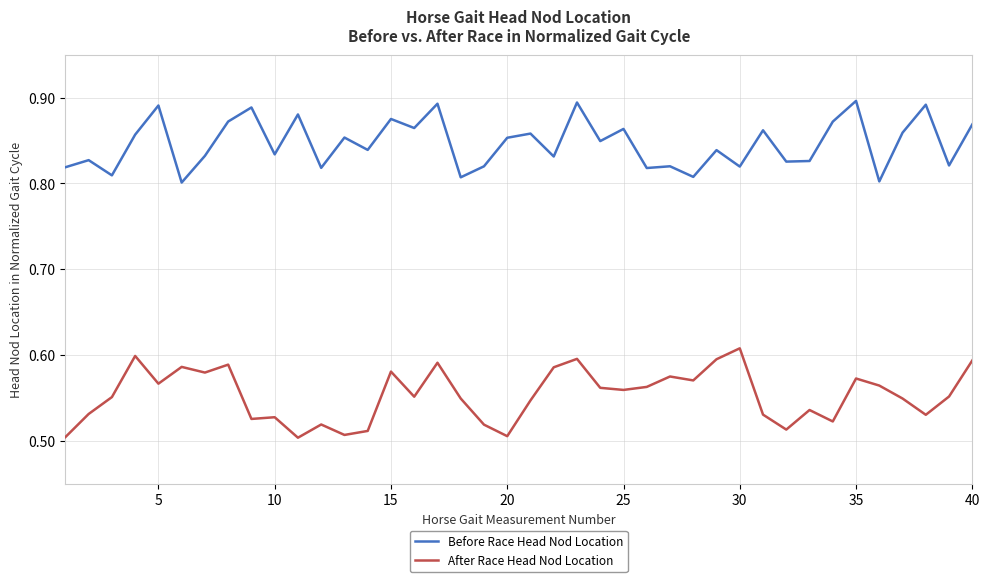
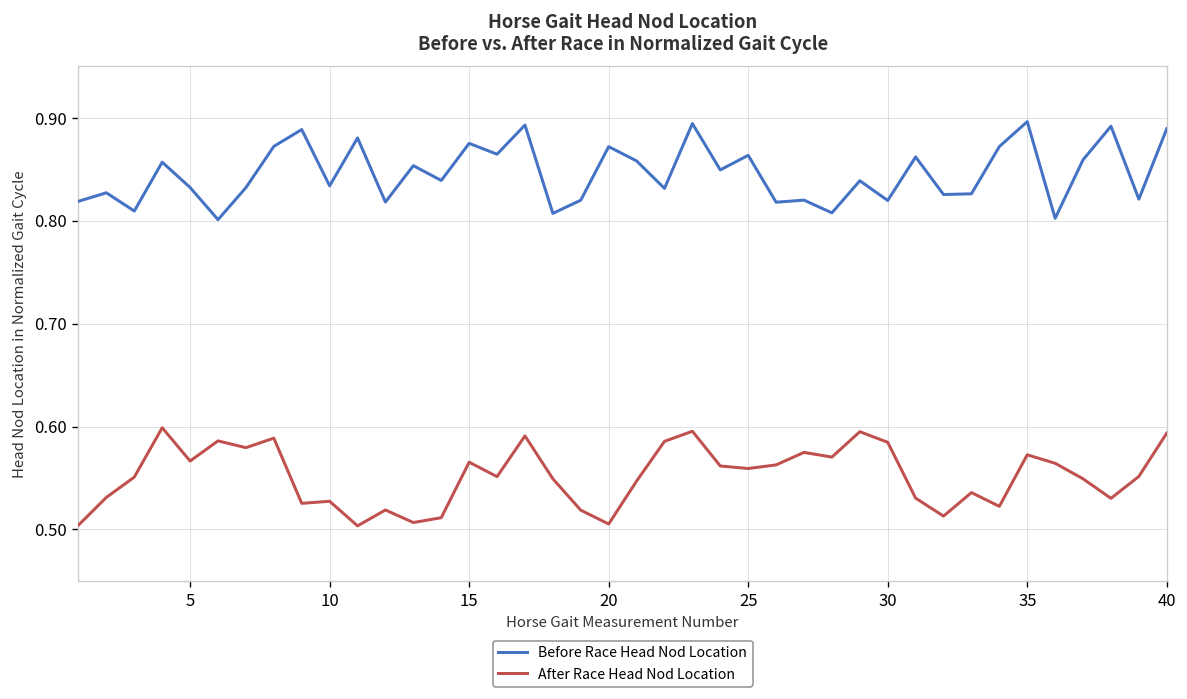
  {
    "Before Race Head Nod Location": {
-     "5": 0.89,
+     "5": 0.83,
      "10": 0.83,
      "15": 0.88,
-     "20": 0.85,
+     "20": 0.87,
      "25": 0.86,
      "30": 0.82,
      "35": 0.90,
-     "40": 0.87
+     "40": 0.89
    },
    "After Race Head Nod Location": {
      "5": 0.57,
      "10": 0.53,
-     "15": 0.58,
+     "15": 0.57,
      "20": 0.51,
      "25": 0.56,
-     "30": 0.61,
+     "30": 0.58,
      "35": 0.57,
      "40": 0.59
    }
  }
